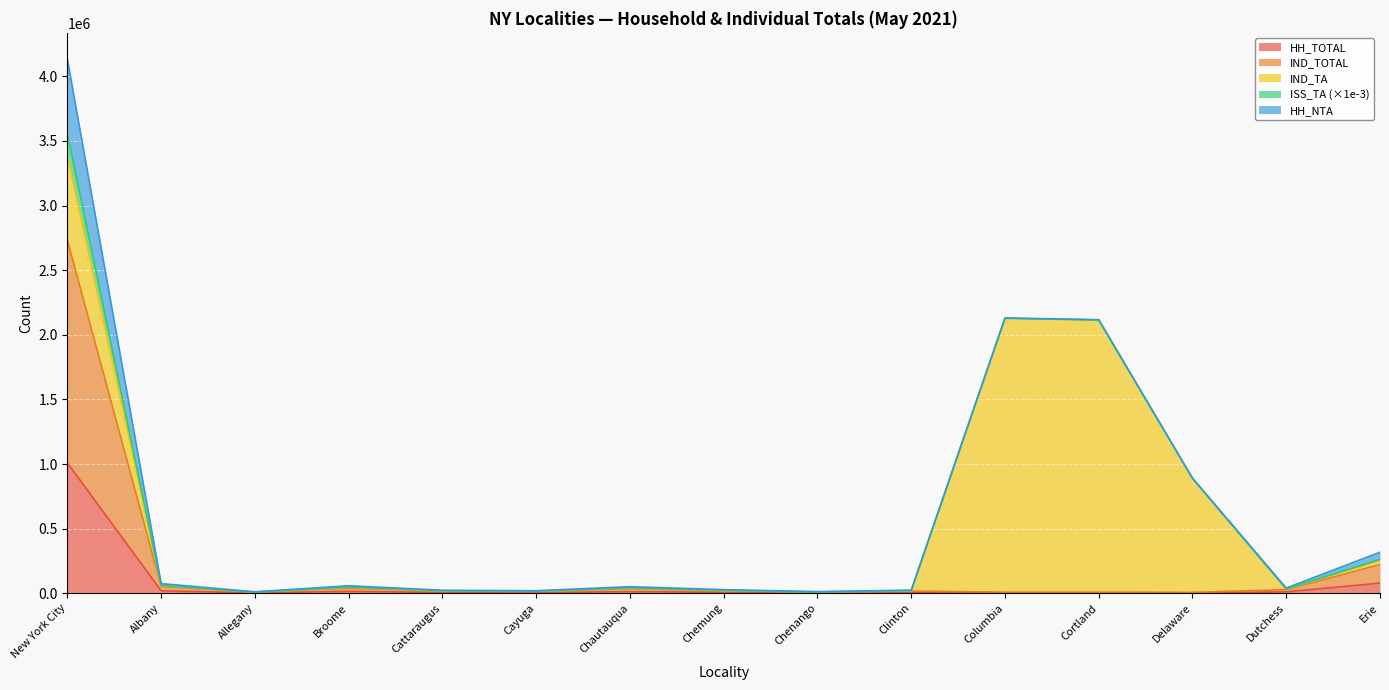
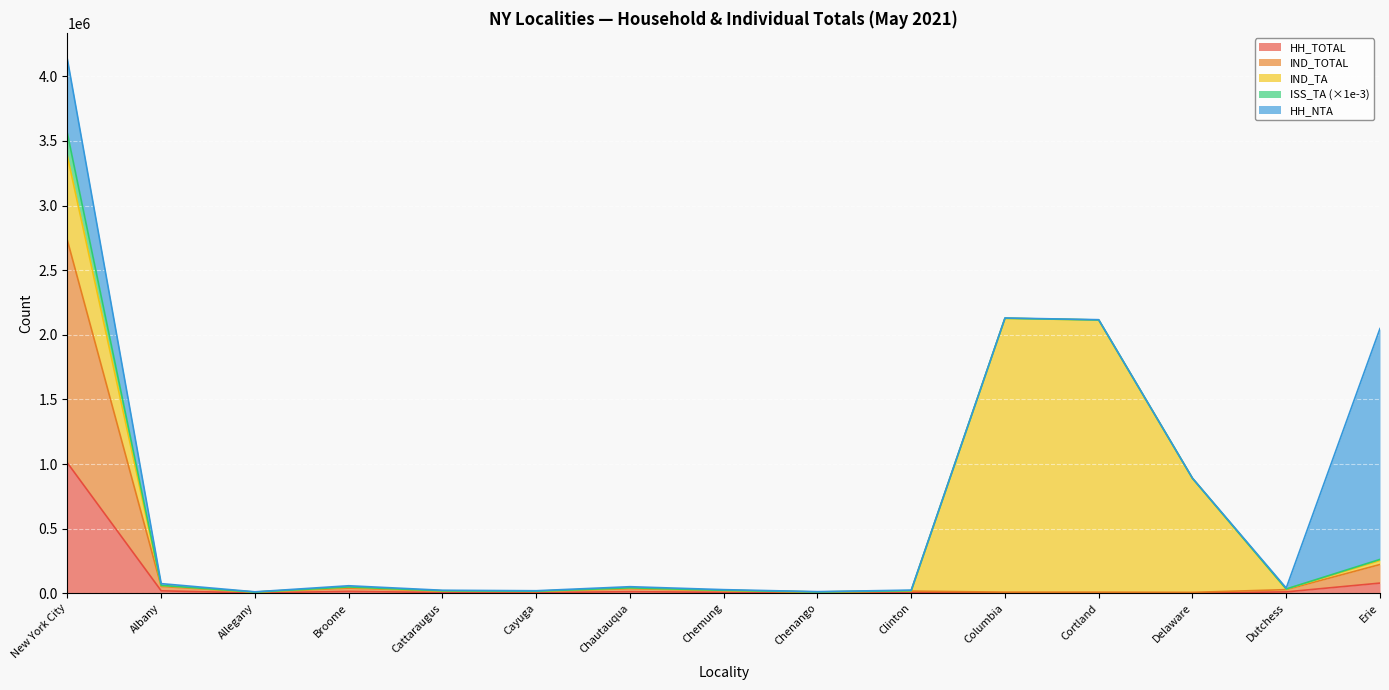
  {
    "IND_TA": {
      "New York City": 650000
    },
    "ISS_TA (×1e-3)": {
      "New York City": 180000
    },
    "HH_NTA": {
      "New York City": 570000,
-     "Erie": 60000
+     "Erie": 1790000
    }
  }
